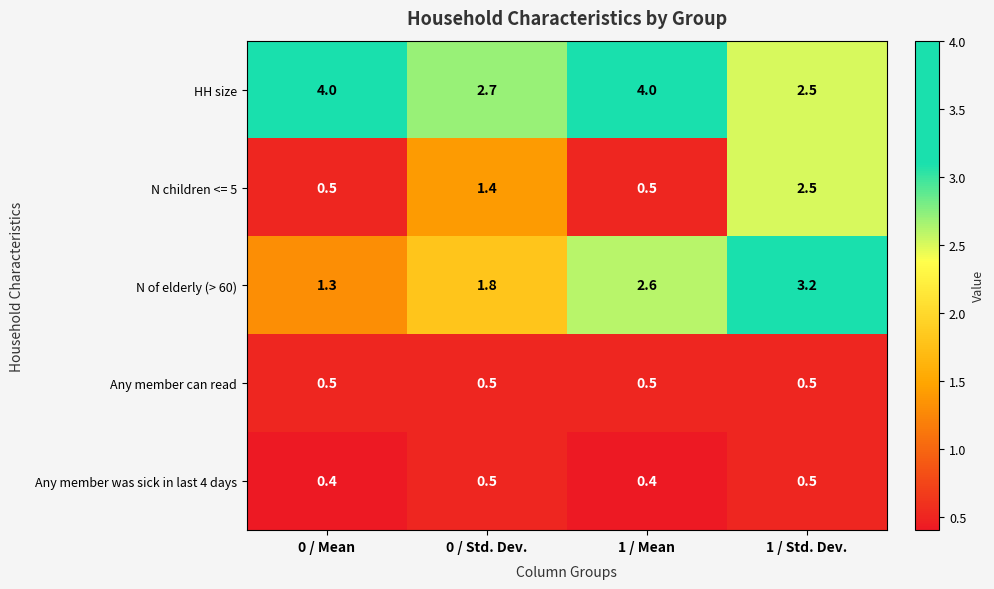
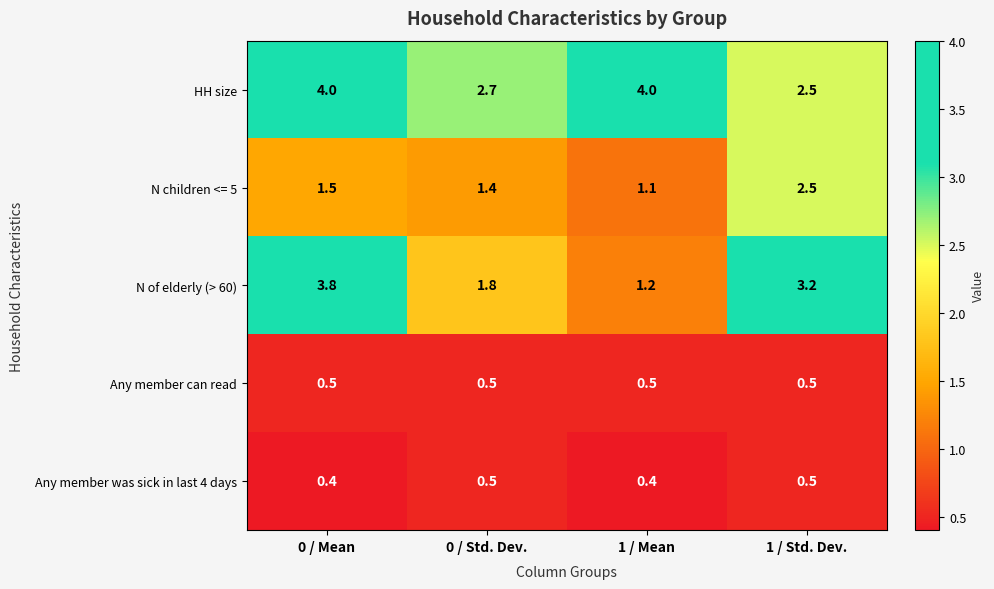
  {
    "HH size": {
      "0 / Mean": 4.0,
      "0 / Std. Dev.": 2.7,
      "1 / Mean": 4.0,
      "1 / Std. Dev.": 2.5
    },
    "N children <= 5": {
-     "0 / Mean": 0.5,
+     "0 / Mean": 1.5,
      "0 / Std. Dev.": 1.4,
-     "1 / Mean": 0.5,
+     "1 / Mean": 1.1,
      "1 / Std. Dev.": 2.5
    },
    "N of elderly (> 60)": {
-     "0 / Mean": 1.3,
+     "0 / Mean": 3.8,
      "0 / Std. Dev.": 1.8,
-     "1 / Mean": 2.6,
+     "1 / Mean": 1.2,
      "1 / Std. Dev.": 3.2
    },
    "Any member can read": {
      "0 / Mean": 0.5,
      "0 / Std. Dev.": 0.5,
      "1 / Mean": 0.5,
      "1 / Std. Dev.": 0.5
    },
    "Any member was sick in last 4 days": {
      "0 / Mean": 0.4,
      "0 / Std. Dev.": 0.5,
      "1 / Mean": 0.4,
      "1 / Std. Dev.": 0.5
    }
  }
